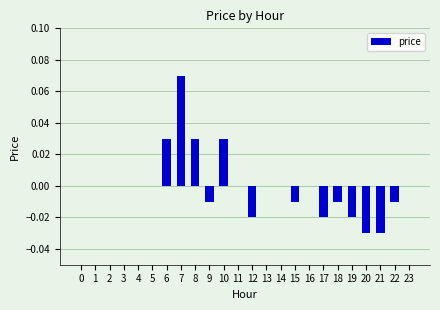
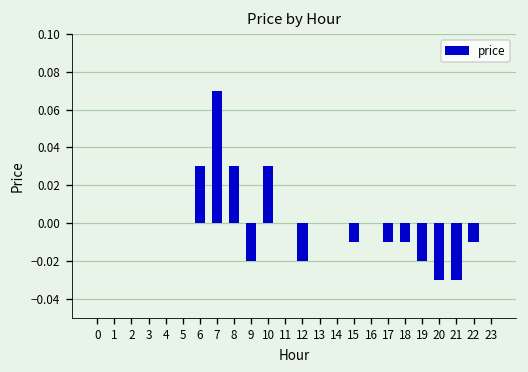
  {
    "0": 0.00,
    "1": 0.00,
    "2": 0.00,
    "3": 0.00,
    "4": 0.00,
    "5": 0.00,
    "6": 0.03,
    "7": 0.07,
    "8": 0.03,
-   "9": -0.01,
+   "9": -0.02,
    "10": 0.03,
    "11": 0.00,
    "12": -0.02,
    "13": 0.00,
    "14": 0.00,
    "15": -0.01,
    "16": 0.00,
-   "17": -0.02,
+   "17": -0.01,
    "18": -0.01,
    "19": -0.02,
    "20": -0.03,
    "21": -0.03,
    "22": -0.01,
    "23": 0.00
  }
